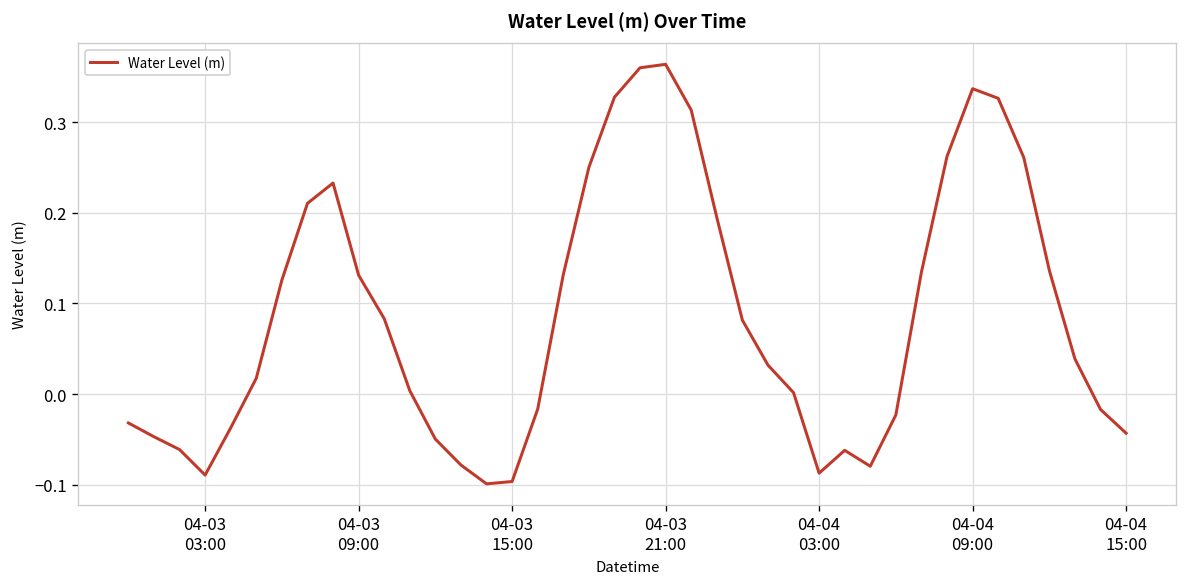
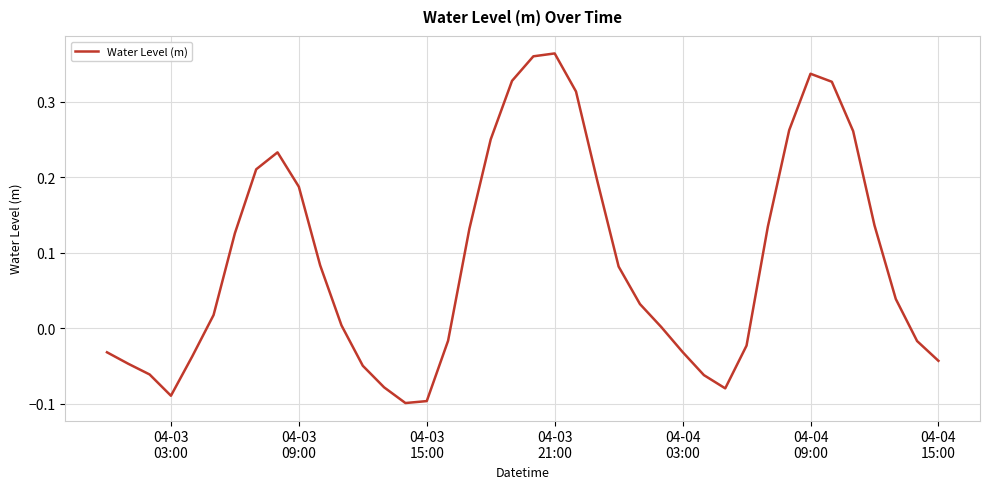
  {
    "04-03 03:00": -0.09,
-   "04-03 09:00": 0.13,
+   "04-03 09:00": 0.19,
    "04-03 15:00": -0.10,
    "04-03 21:00": 0.36,
-   "04-04 03:00": -0.09,
+   "04-04 03:00": -0.03,
    "04-04 09:00": 0.34,
    "04-04 15:00": -0.04
  }
